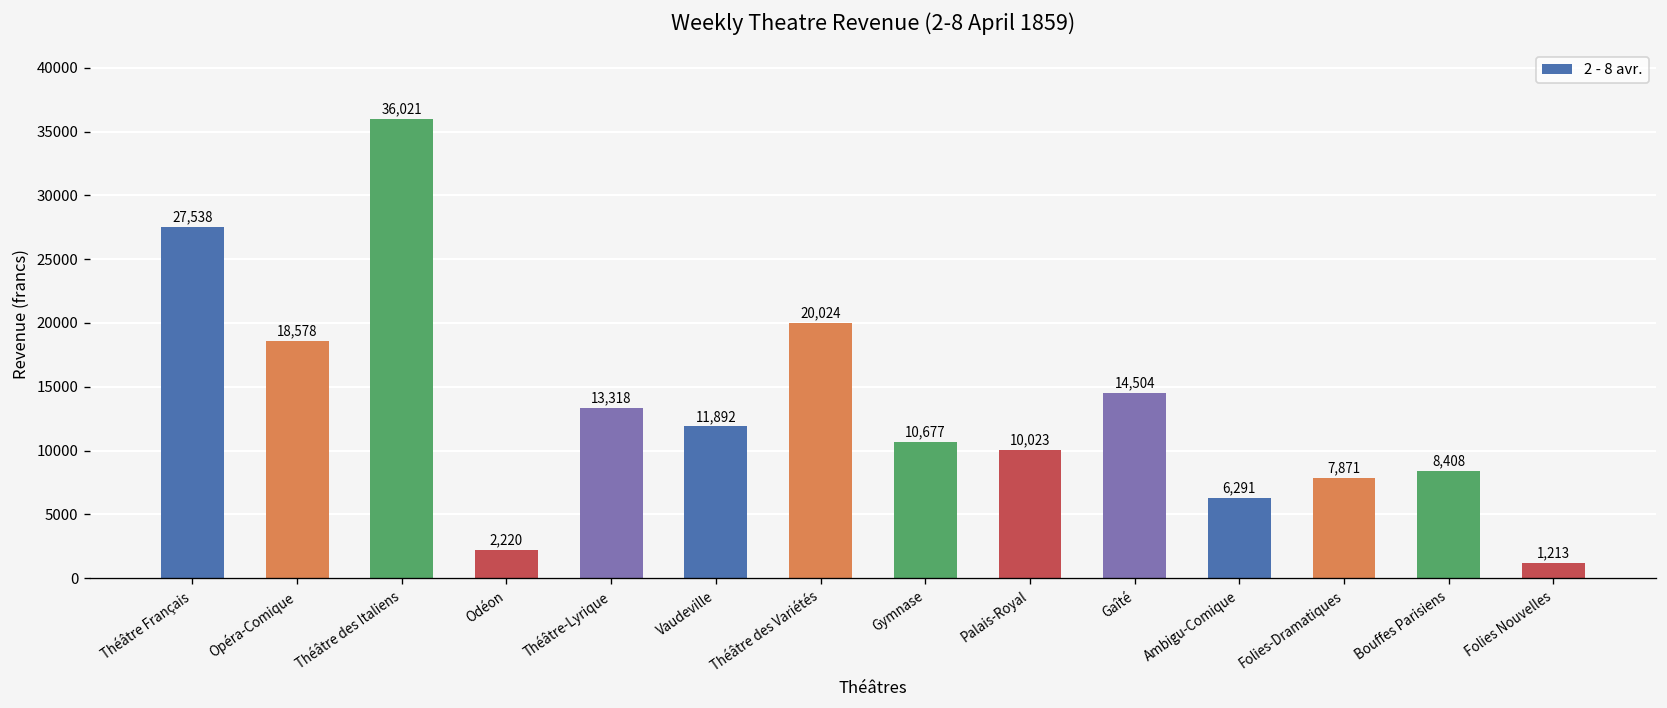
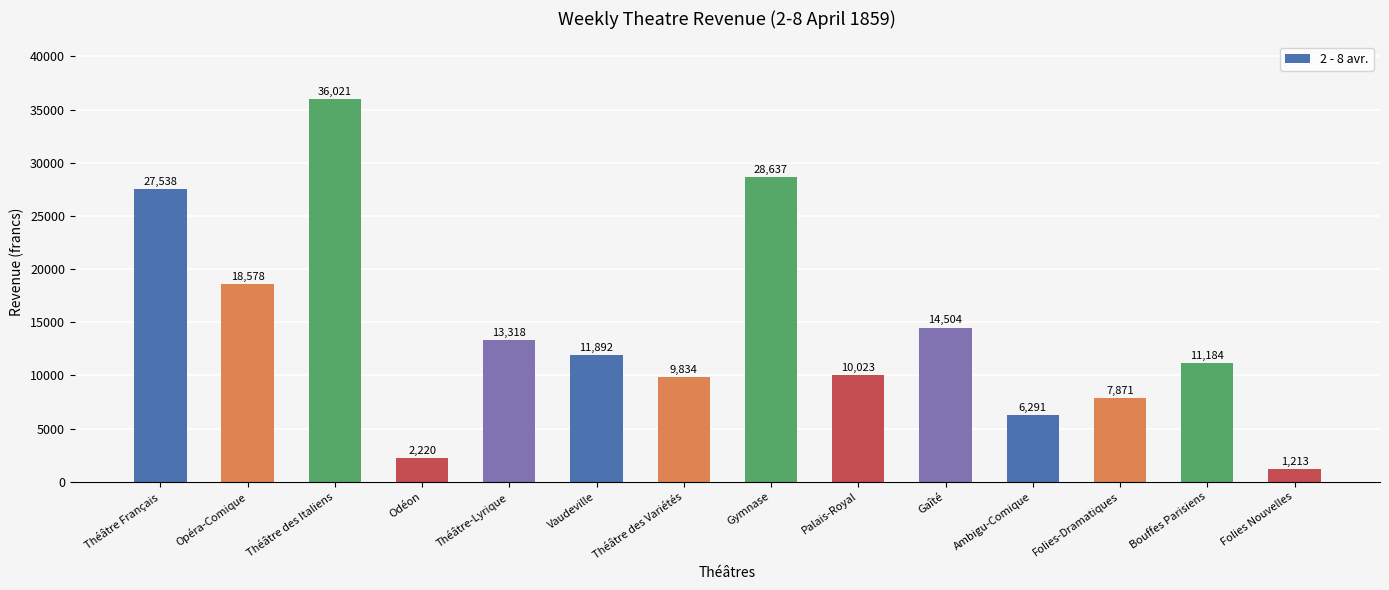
  {
    "Théâtre Français": "27,538",
    "Opéra-Comique": "18,578",
    "Théâtre des Italiens": "36,021",
    "Odéon": "2,220",
    "Théâtre-Lyrique": "13,318",
    "Vaudeville": "11,892",
-   "Théâtre des Variétés": "20,024",
-   "Gymnase": "10,677",
+   "Théâtre des Variétés": "9,834",
+   "Gymnase": "28,637",
    "Palais-Royal": "10,023",
    "Gaîté": "14,504",
    "Ambigu-Comique": "6,291",
    "Folies-Dramatiques": "7,871",
-   "Bouffes Parisiens": "8,408",
+   "Bouffes Parisiens": "11,184",
    "Folies Nouvelles": "1,213"
  }
